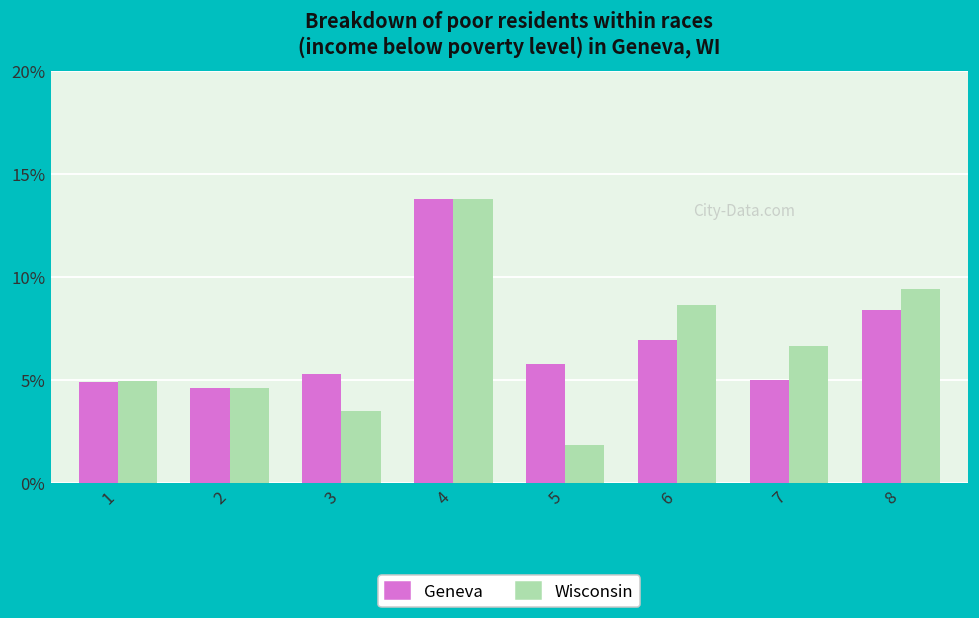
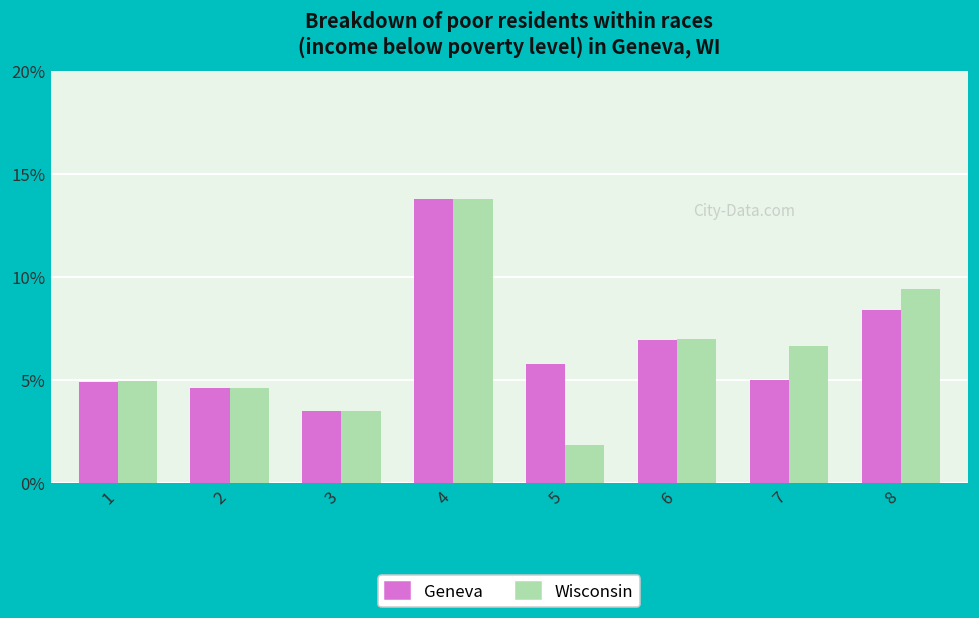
  {
    "Geneva": {
      "1": "4.9%",
      "2": "4.6%",
-     "3": "5.3%",
+     "3": "3.5%",
      "4": "13.8%",
      "5": "5.8%",
      "6": "7.0%",
      "7": "5.0%",
      "8": "8.4%"
    },
    "Wisconsin": {
      "1": "5.0%",
      "2": "4.6%",
      "3": "3.5%",
      "4": "13.8%",
      "5": "1.9%",
-     "6": "8.7%",
+     "6": "7.0%",
      "7": "6.7%",
      "8": "9.4%"
    }
  }
